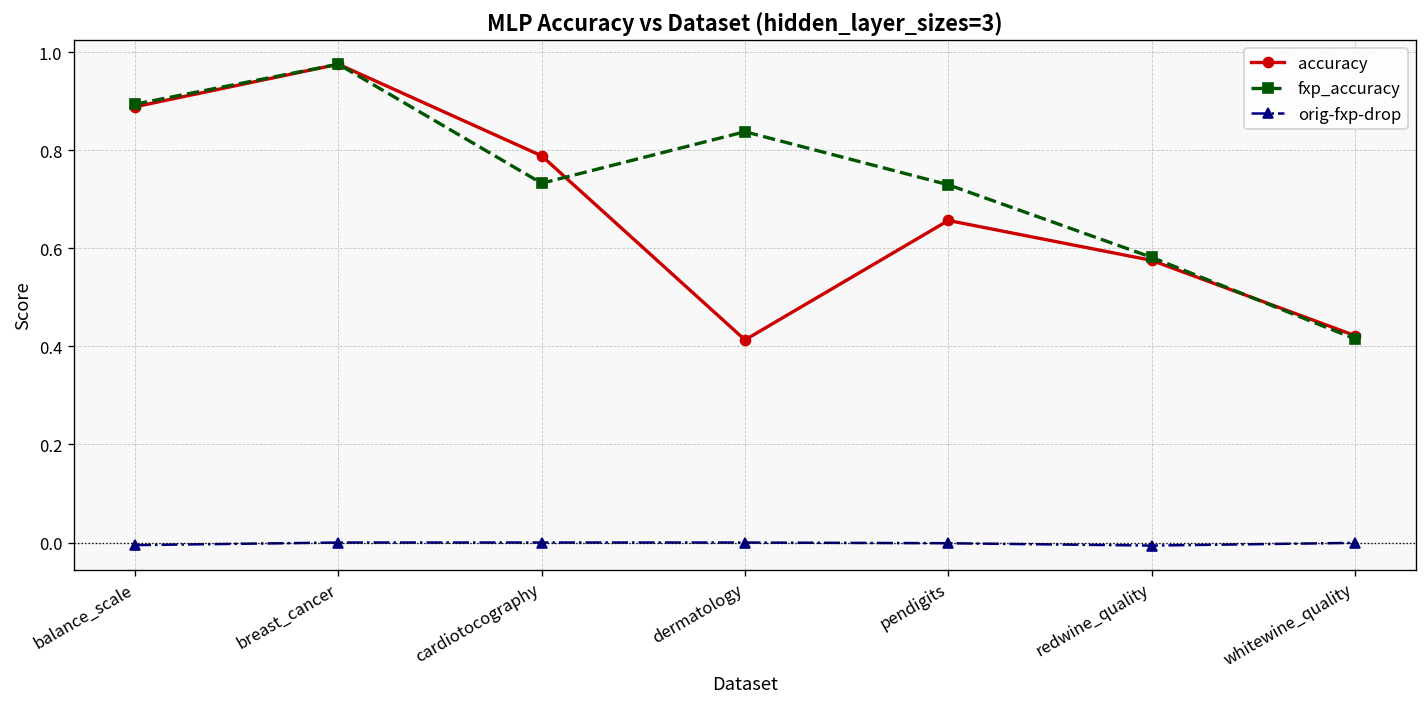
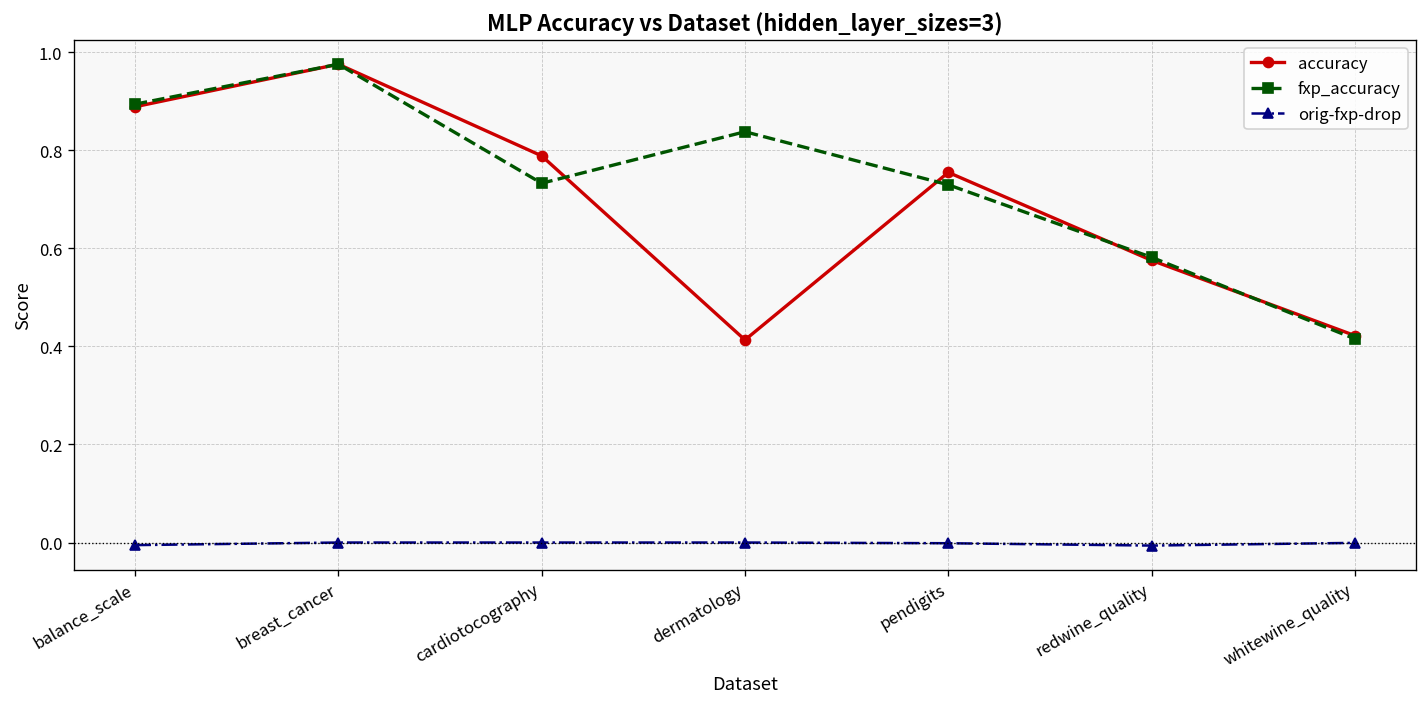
  {
    "accuracy": {
      "cardiotocography": 0.79,
      "dermatology": 0.41,
-     "pendigits": 0.66,
+     "pendigits": 0.76,
      "whitewine_quality": 0.42
    },
    "fxp_accuracy": {
      "cardiotocography": 0.73,
      "dermatology": 0.84,
      "pendigits": 0.73,
      "whitewine_quality": 0.42
    },
    "orig-fxp-drop": {
      "balance_scale": -0.01,
      "breast_cancer": 0.00,
      "cardiotocography": 0.00,
      "dermatology": 0.00,
      "pendigits": 0.00,
      "redwine_quality": -0.01,
      "whitewine_quality": 0.00
    }
  }
